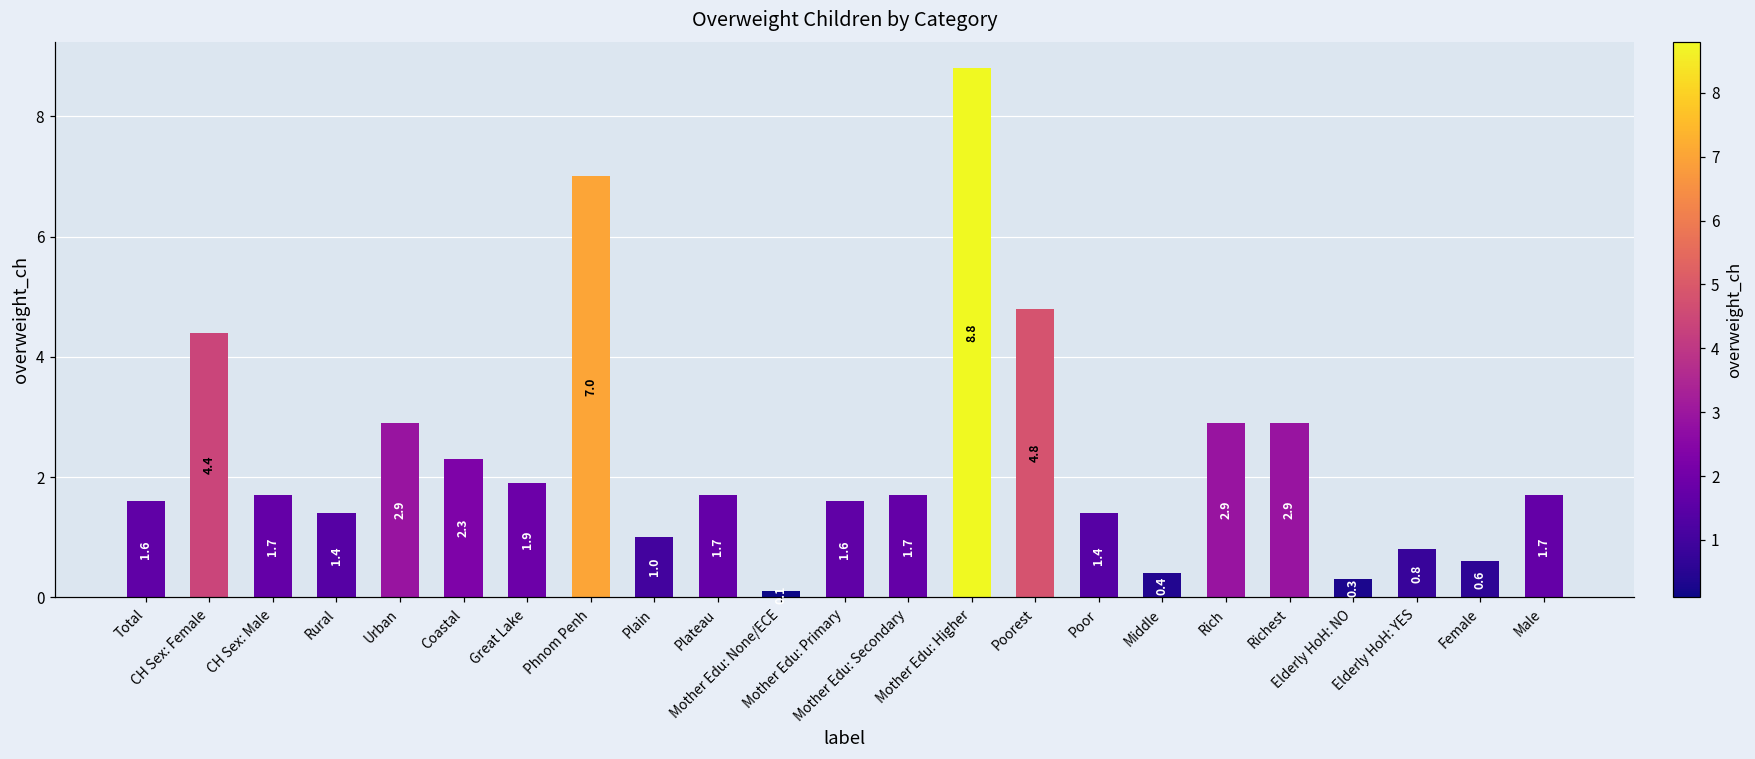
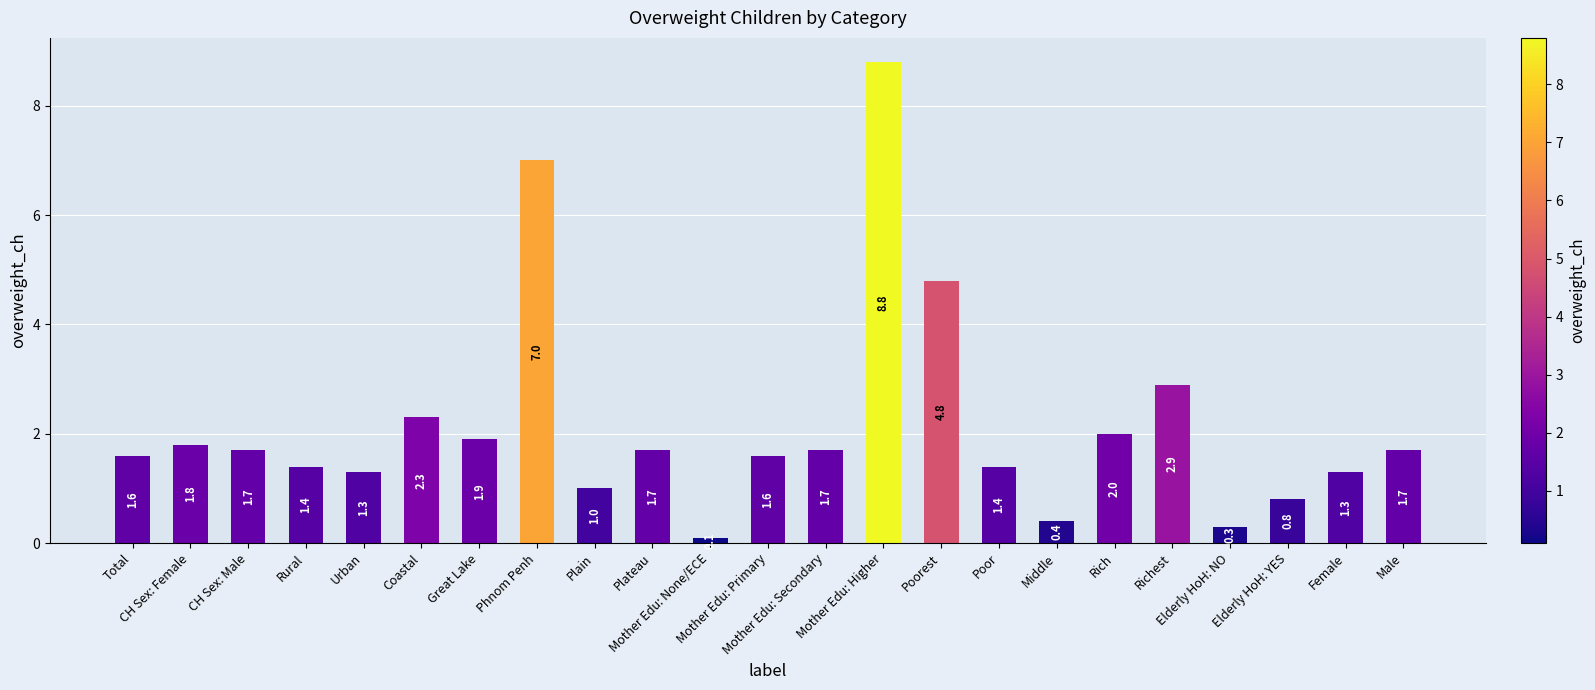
  {
    "Total": 1.6,
-   "CH Sex: Female": 4.4,
+   "CH Sex: Female": 1.8,
    "CH Sex: Male": 1.7,
    "Rural": 1.4,
-   "Urban": 2.9,
+   "Urban": 1.3,
    "Coastal": 2.3,
    "Great Lake": 1.9,
    "Phnom Penh": 7.0,
    "Plain": 1.0,
    "Plateau": 1.7,
    "Mother Edu: Primary": 1.6,
    "Mother Edu: Secondary": 1.7,
    "Mother Edu: Higher": 8.8,
    "Poorest": 4.8,
    "Poor": 1.4,
    "Middle": 0.4,
-   "Rich": 2.9,
+   "Rich": 2.0,
    "Richest": 2.9,
    "Elderly HoH: NO": 0.3,
    "Elderly HoH: YES": 0.8,
-   "Female": 0.6,
+   "Female": 1.3,
    "Male": 1.7
  }
